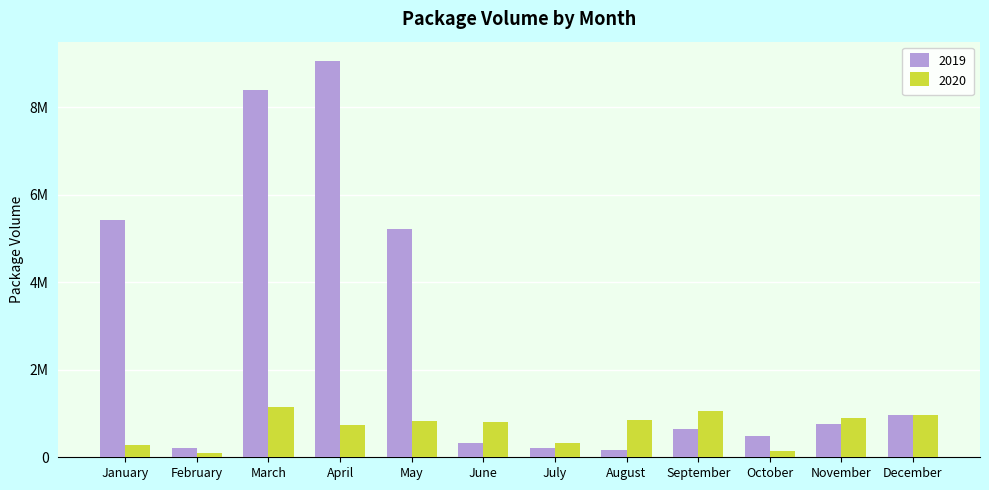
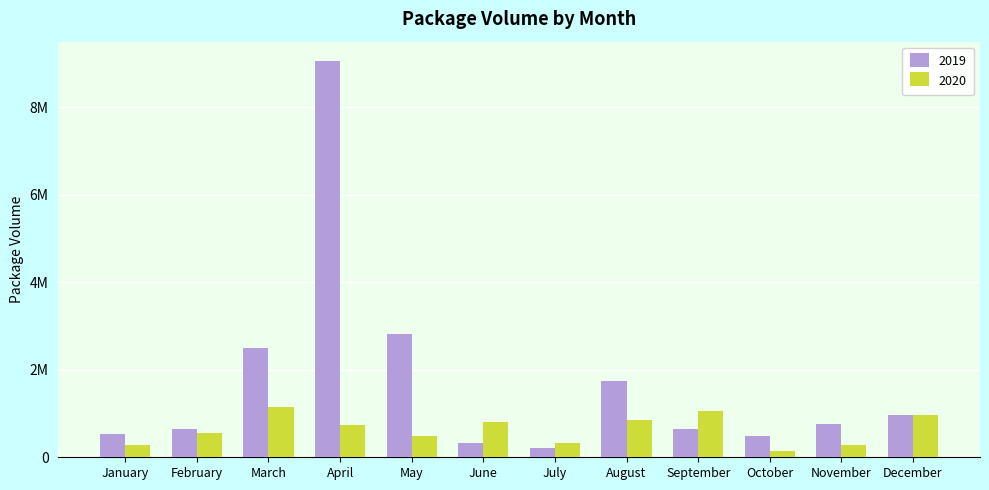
  {
    "2019": {
-     "January": 5400000,
-     "February": 200000,
-     "March": 8400000,
+     "January": 500000,
+     "February": 600000,
+     "March": 2500000,
      "April": 9100000,
-     "May": 5200000,
+     "May": 2800000,
      "June": 300000,
      "July": 200000,
-     "August": 200000,
+     "August": 1700000,
      "September": 600000,
      "October": 500000,
      "November": 800000,
      "December": 1000000
    },
    "2020": {
      "January": 300000,
-     "February": 100000,
+     "February": 500000,
      "March": 1200000,
      "April": 700000,
-     "May": 800000,
+     "May": 500000,
      "June": 800000,
      "July": 300000,
      "August": 900000,
      "September": 1000000,
      "October": 100000,
-     "November": 900000,
+     "November": 300000,
      "December": 1000000
    }
  }
